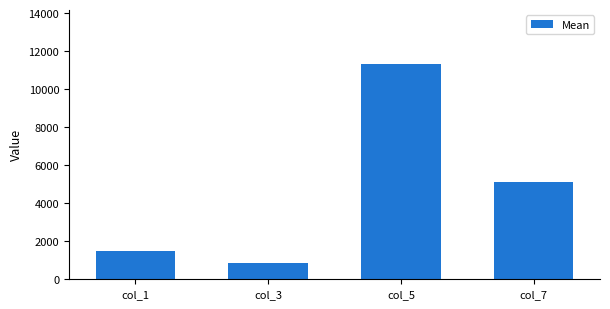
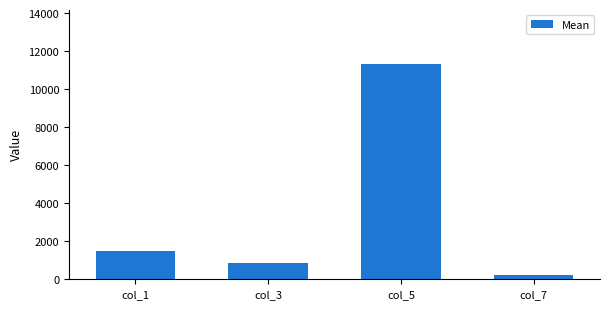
  {
    "col_1": 1500,
    "col_3": 800,
    "col_5": 11300,
-   "col_7": 5100
+   "col_7": 200
  }
